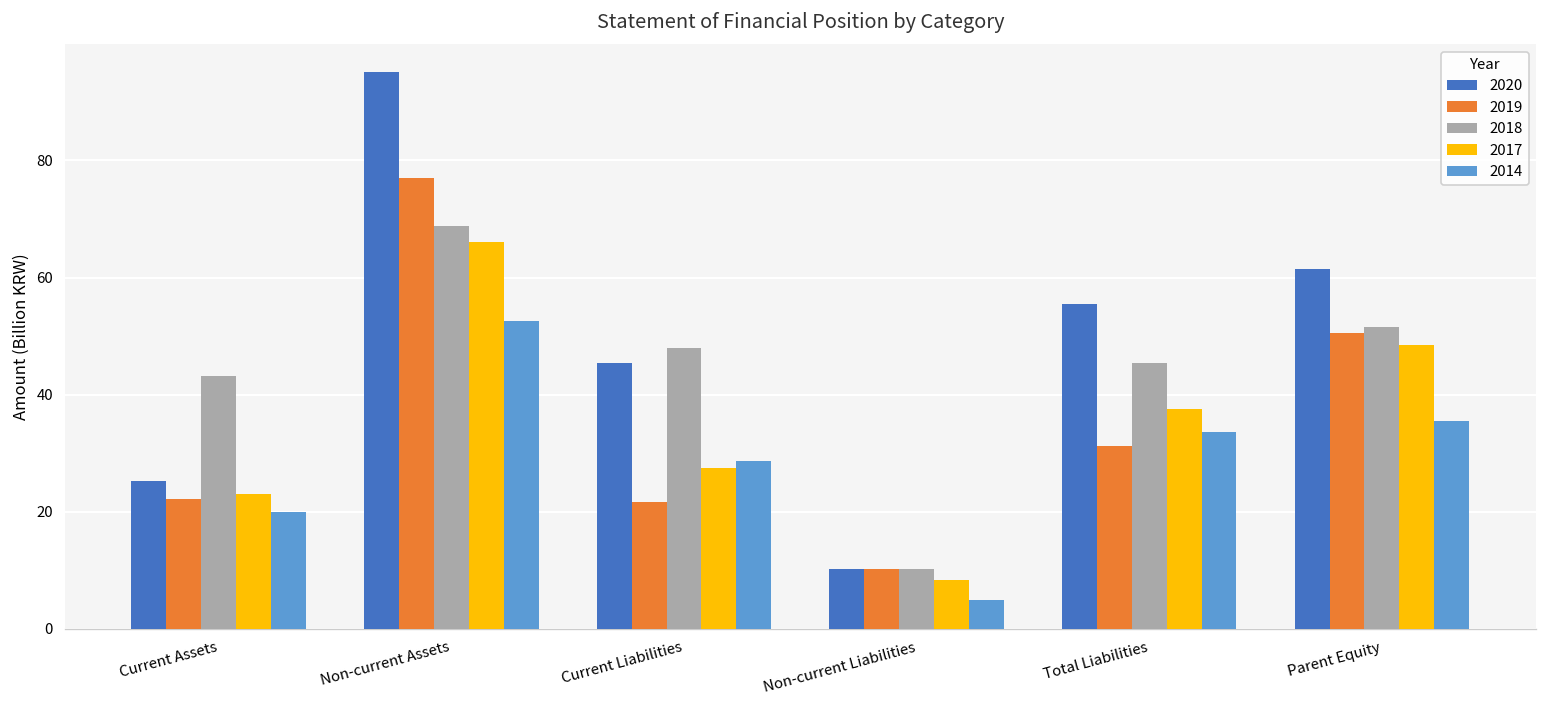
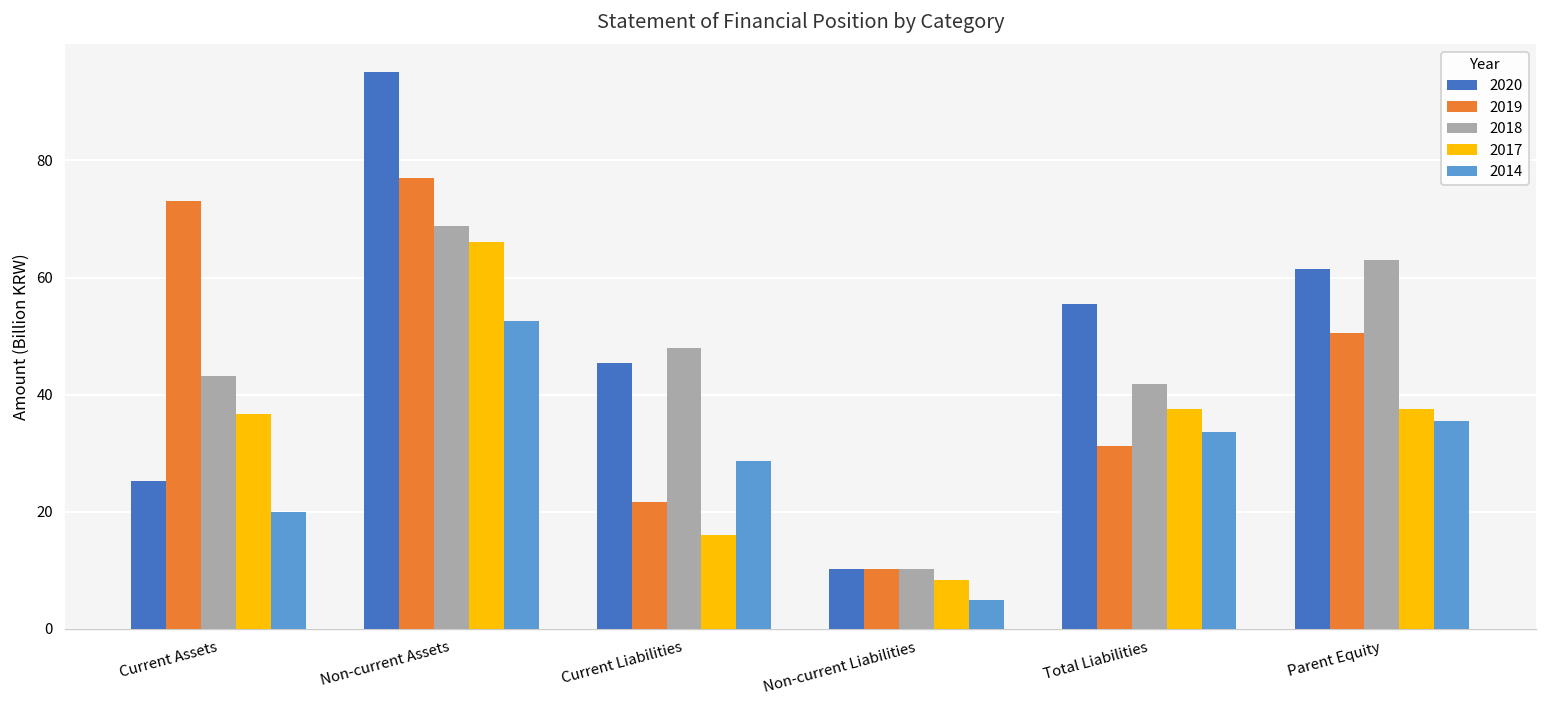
  {
    "2019": {
-     "Current Assets": 22,
+     "Current Assets": 73,
      "Non-current Assets": 77,
      "Current Liabilities": 22,
      "Non-current Liabilities": 10,
      "Total Liabilities": 31,
      "Parent Equity": 50
    },
    "2018": {
      "Current Assets": 43,
      "Non-current Assets": 69,
      "Current Liabilities": 48,
      "Non-current Liabilities": 10,
-     "Total Liabilities": 45,
-     "Parent Equity": 52
+     "Total Liabilities": 42,
+     "Parent Equity": 63
    },
    "2017": {
-     "Current Assets": 23,
+     "Current Assets": 37,
      "Non-current Assets": 66,
-     "Current Liabilities": 28,
+     "Current Liabilities": 16,
      "Non-current Liabilities": 8,
      "Total Liabilities": 38,
-     "Parent Equity": 49
+     "Parent Equity": 38
    }
  }
